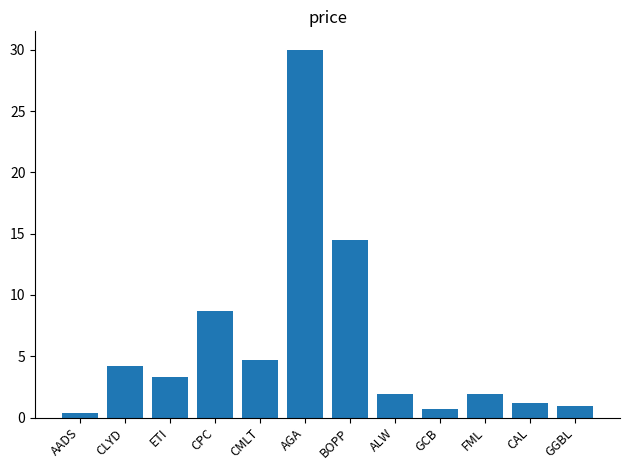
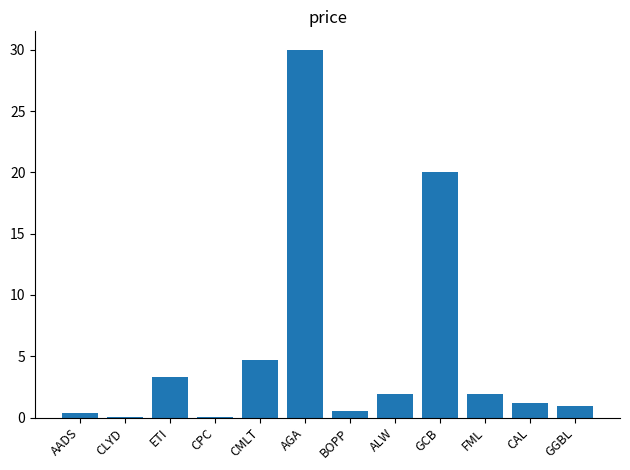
  {
    "AADS": 0.3,
-   "CLYD": 4.2,
+   "CLYD": 0.1,
    "ETI": 3.3,
-   "CPC": 8.7,
+   "CPC": 0.1,
    "CMLT": 4.7,
    "AGA": 30.0,
-   "BOPP": 14.5,
+   "BOPP": 0.5,
    "ALW": 1.9,
-   "GCB": 0.7,
+   "GCB": 20.1,
    "FML": 2.0,
    "CAL": 1.2,
    "GGBL": 1.0
  }
